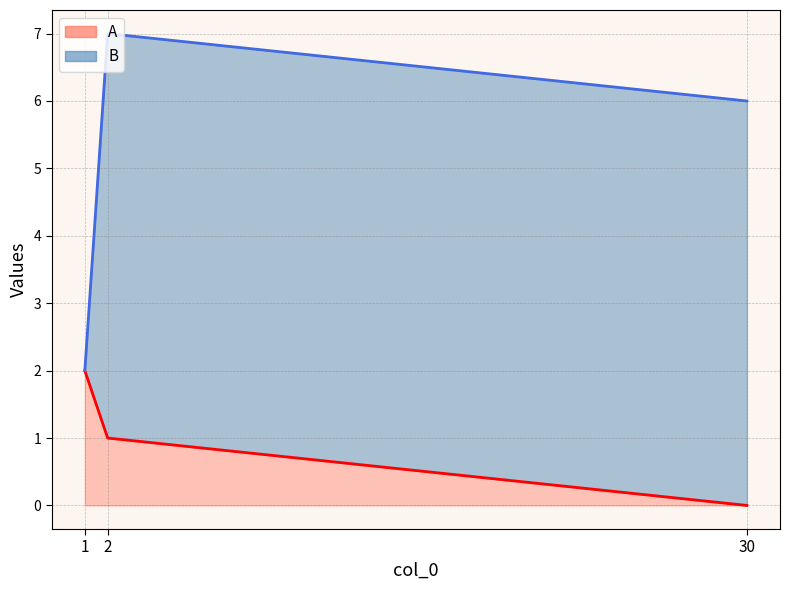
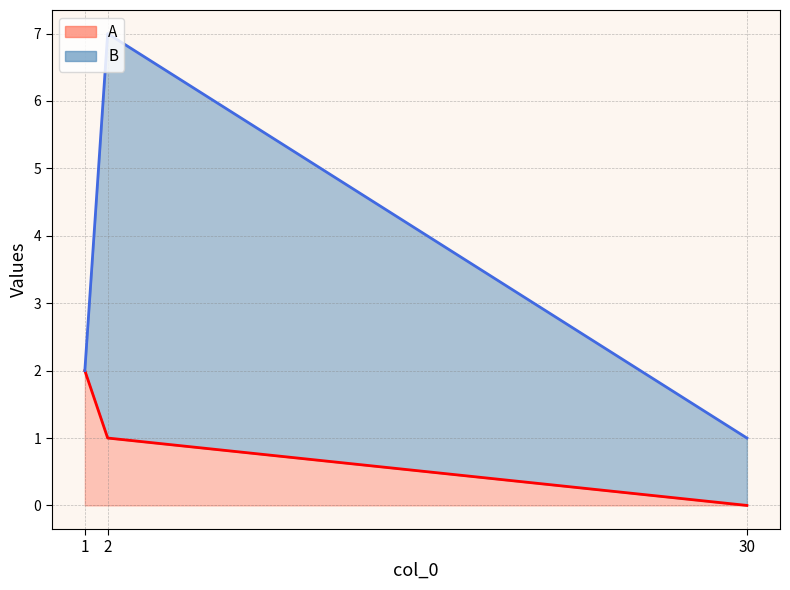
  {
    "A": {
      "2": 1,
      "30": 0
    },
    "B": {
-     "30": 6
+     "30": 1
    }
  }
